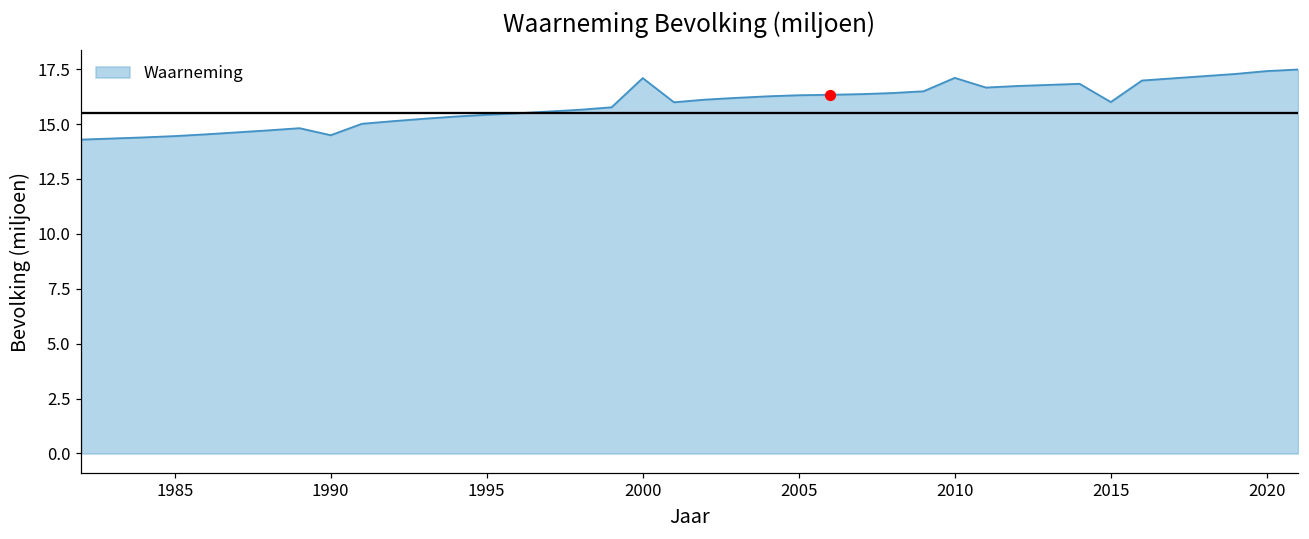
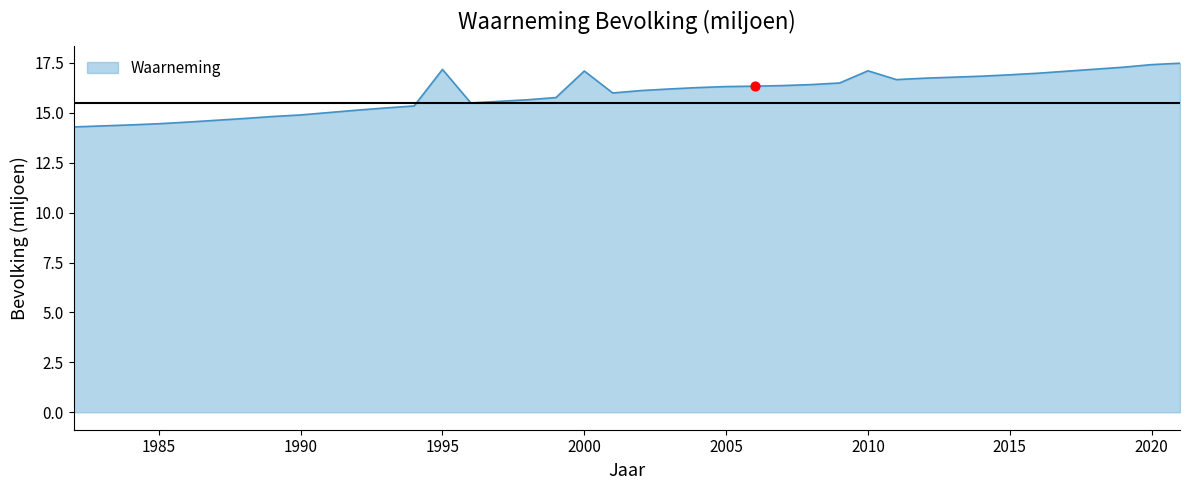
  {
    "Waarneming": {
      "1985": 14.5,
-     "1990": 14.5,
-     "1995": 15.4,
+     "1990": 14.9,
+     "1995": 17.2,
      "2000": 17.1,
      "2005": 16.3,
      "2010": 17.1,
-     "2015": 16.0,
+     "2015": 16.9,
      "2020": 17.4
    }
  }
